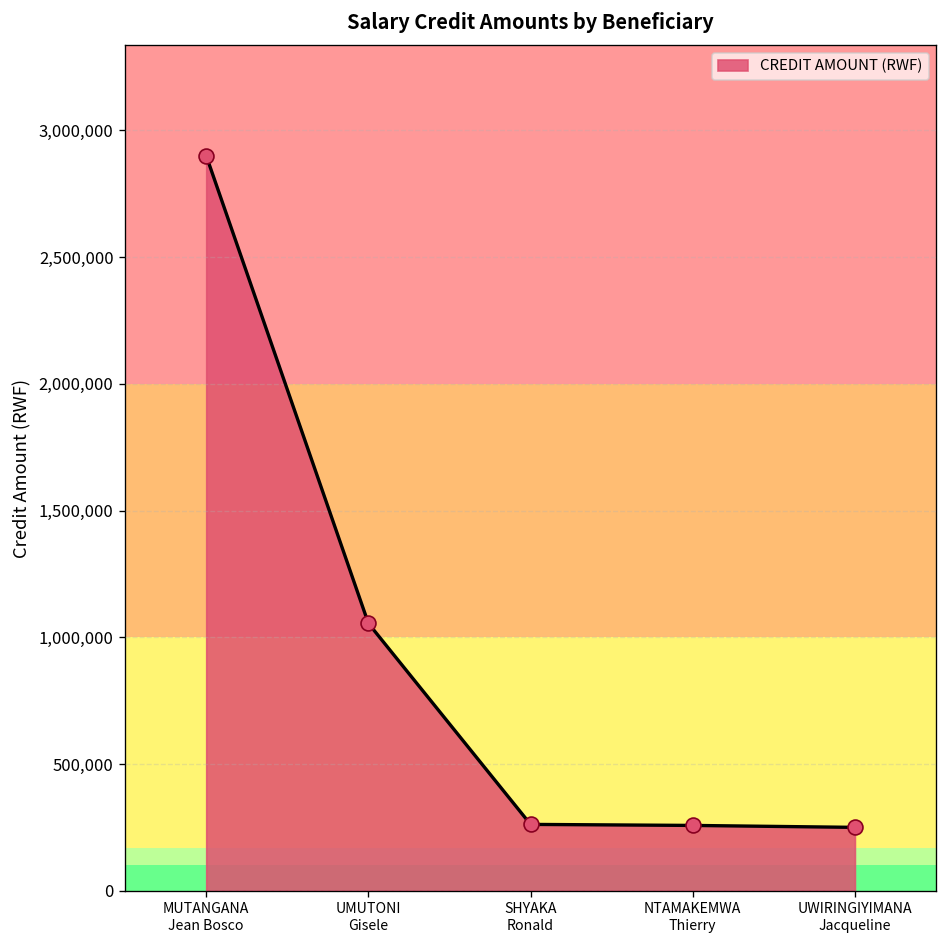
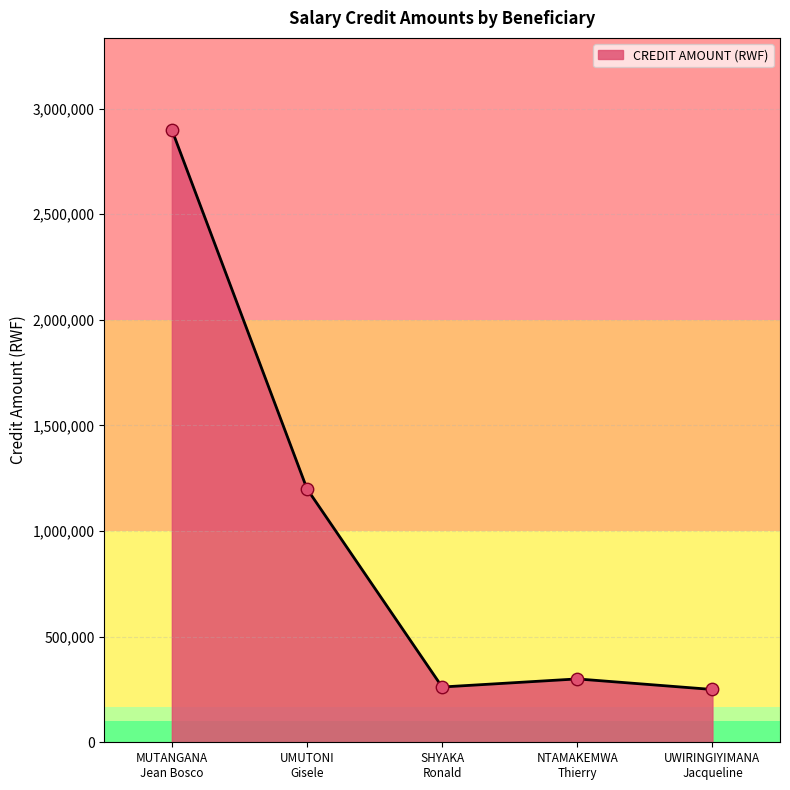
  {
    "MUTANGANA Jean Bosco": "2,900,000",
-   "UMUTONI Gisele": "1,060,000",
+   "UMUTONI Gisele": "1,200,000",
    "SHYAKA Ronald": "260,000",
-   "NTAMAKEMWA Thierry": "260,000",
+   "NTAMAKEMWA Thierry": "300,000",
    "UWIRINGIYIMANA Jacqueline": "250,000"
  }
